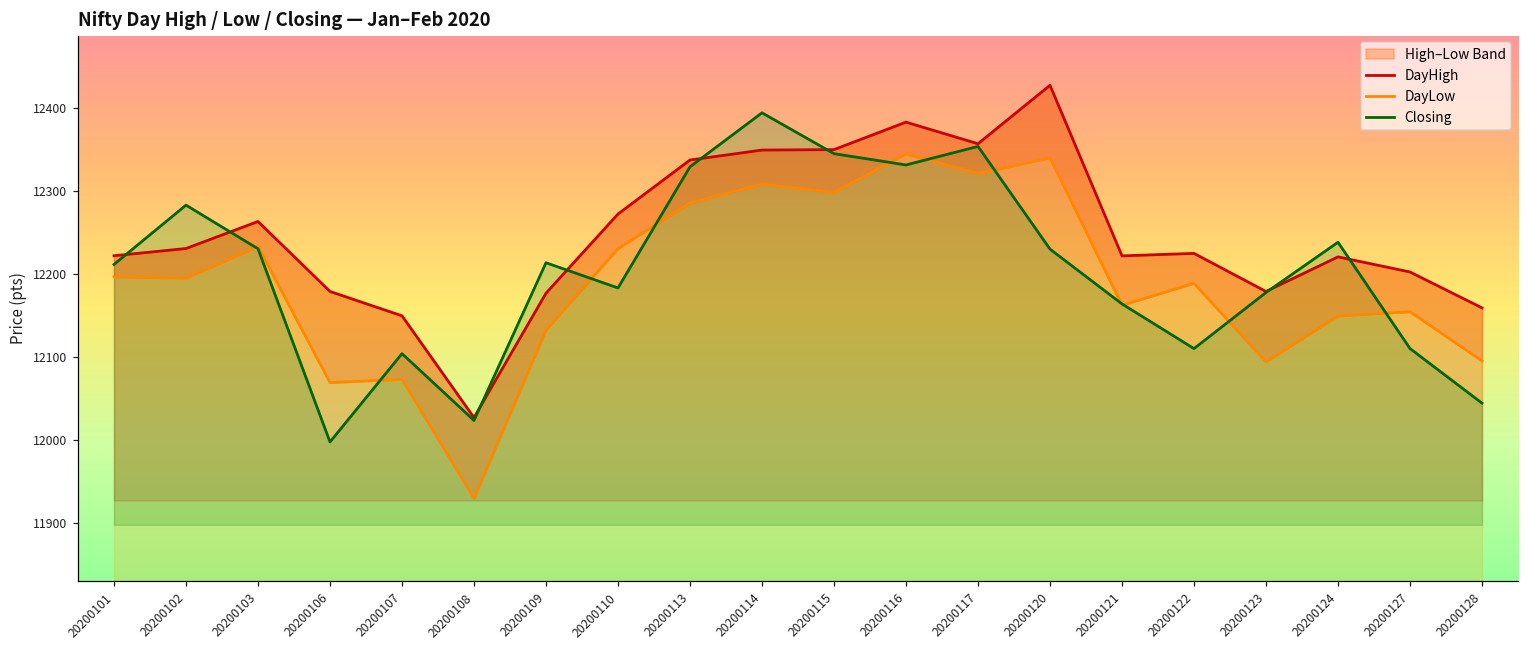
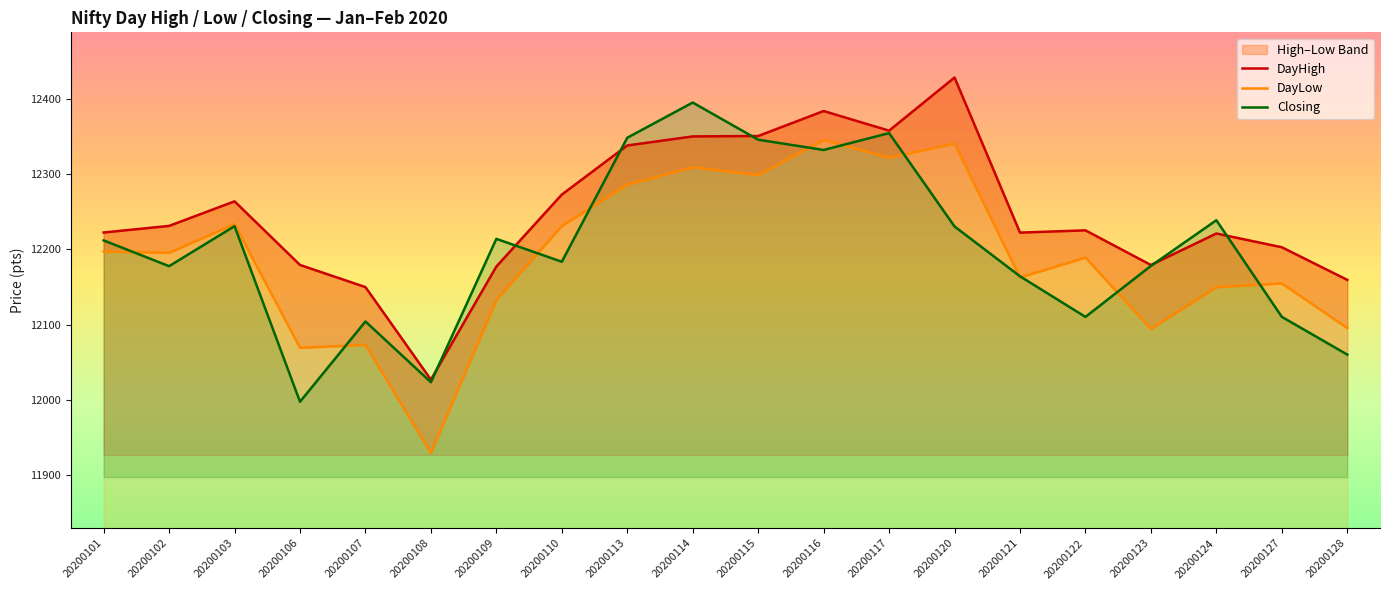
  {
    "Closing": {
      "20200101": 12210,
-     "20200102": 12280,
+     "20200102": 12180,
      "20200106": 12000,
      "20200107": 12100,
      "20200108": 12020,
      "20200109": 12210,
      "20200110": 12180,
-     "20200113": 12330,
+     "20200113": 12350,
      "20200114": 12390,
      "20200115": 12350,
      "20200116": 12330,
      "20200120": 12230,
      "20200122": 12110,
      "20200124": 12240,
      "20200127": 12110,
-     "20200128": 12040
+     "20200128": 12060
    }
  }
